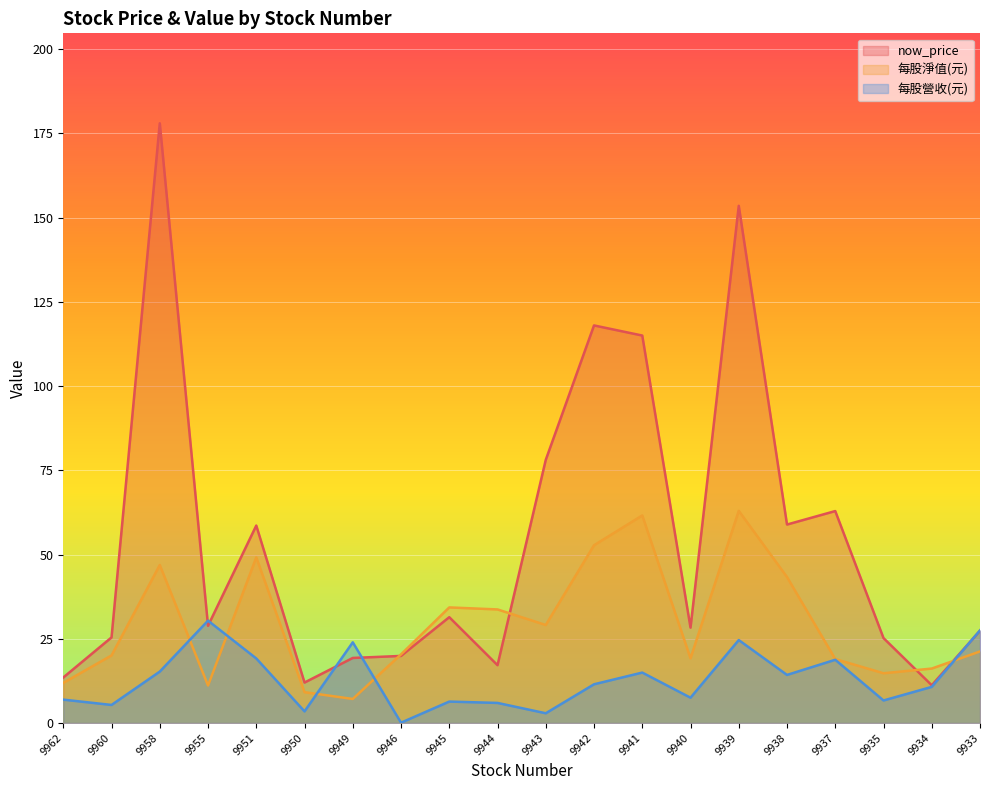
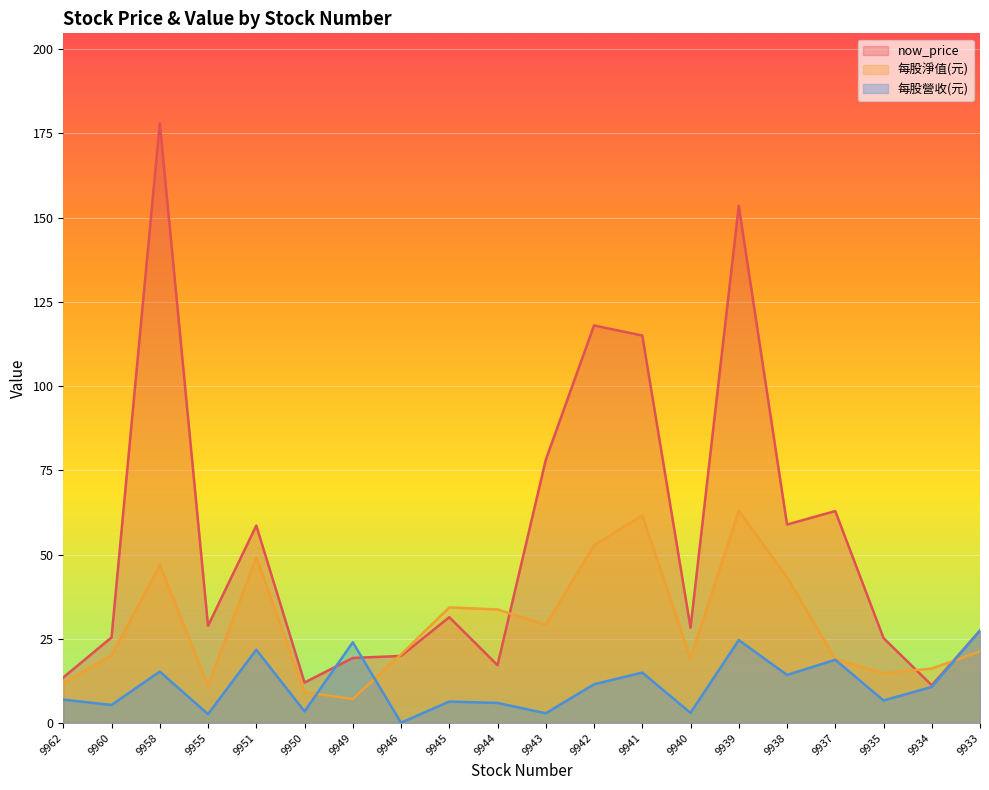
  {
    "每股營收(元)": {
      "9962": 7,
      "9960": 5,
      "9958": 15,
-     "9955": 30,
-     "9951": 19,
+     "9955": 3,
+     "9951": 22,
      "9950": 3,
      "9949": 24,
      "9946": 0,
      "9945": 6,
      "9944": 6,
      "9943": 3,
      "9942": 11,
      "9941": 15,
-     "9940": 8,
+     "9940": 3,
      "9939": 25,
      "9938": 14,
      "9935": 7
    }
  }
